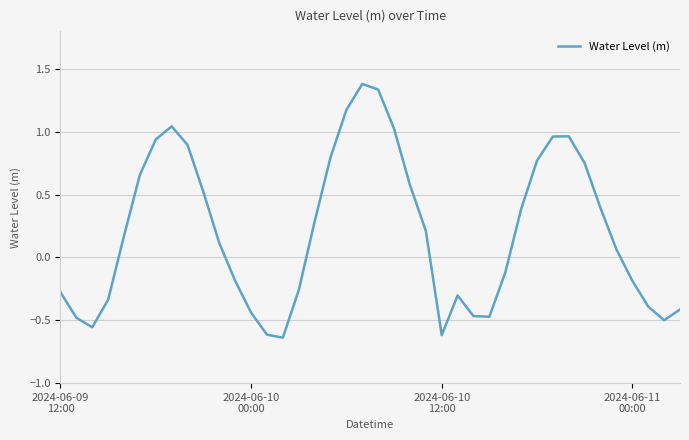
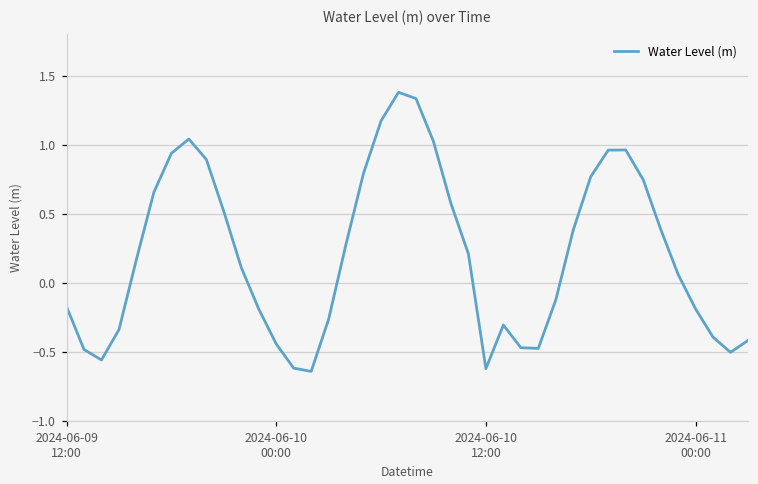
  {
-   "2024-06-09 12:00": -0.28,
+   "2024-06-09 12:00": -0.17,
    "2024-06-10 00:00": -0.44,
    "2024-06-10 12:00": -0.62,
    "2024-06-11 00:00": -0.19
  }
